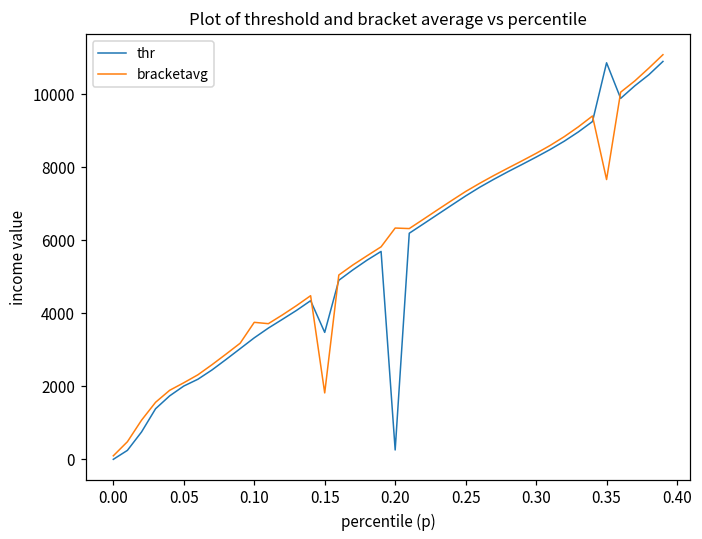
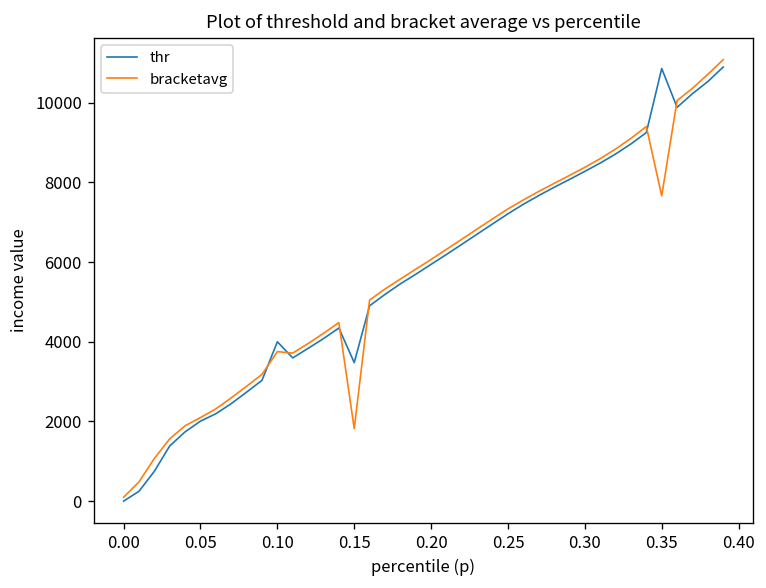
  {
    "thr": {
      "0.00": 0,
      "0.05": 2000,
-     "0.10": 3300,
+     "0.10": 4000,
      "0.15": 3500,
-     "0.20": 300,
+     "0.20": 5900,
      "0.25": 7200,
      "0.30": 8300,
      "0.35": 10900
    },
    "bracketavg": {
      "0.00": 100,
      "0.05": 2100,
      "0.10": 3800,
      "0.15": 1800,
-     "0.20": 6300,
+     "0.20": 6100,
      "0.25": 7300,
      "0.30": 8400,
      "0.35": 7700
    }
  }
